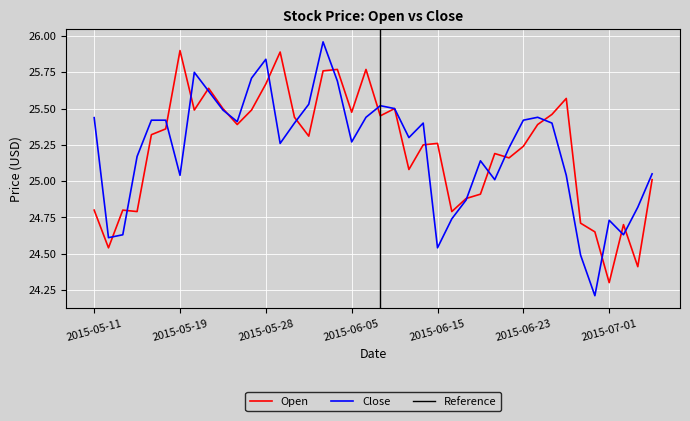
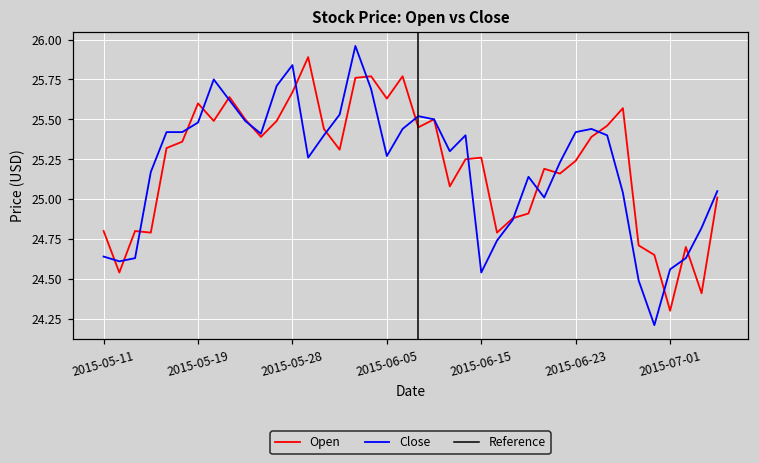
  {
    "Open": {
      "2015-05-11": 24.80,
-     "2015-05-19": 25.9,
+     "2015-05-19": 25.6,
      "2015-05-28": 25.67,
-     "2015-06-05": 25.47,
+     "2015-06-05": 25.63,
      "2015-06-15": 25.26,
      "2015-06-23": 25.24,
      "2015-07-01": 24.30
    },
    "Close": {
-     "2015-05-11": 25.44,
-     "2015-05-19": 25.04,
+     "2015-05-11": 24.64,
+     "2015-05-19": 25.48,
      "2015-05-28": 25.84,
      "2015-06-05": 25.27,
      "2015-06-15": 24.54,
      "2015-06-23": 25.42,
-     "2015-07-01": 24.73
+     "2015-07-01": 24.56
    }
  }
